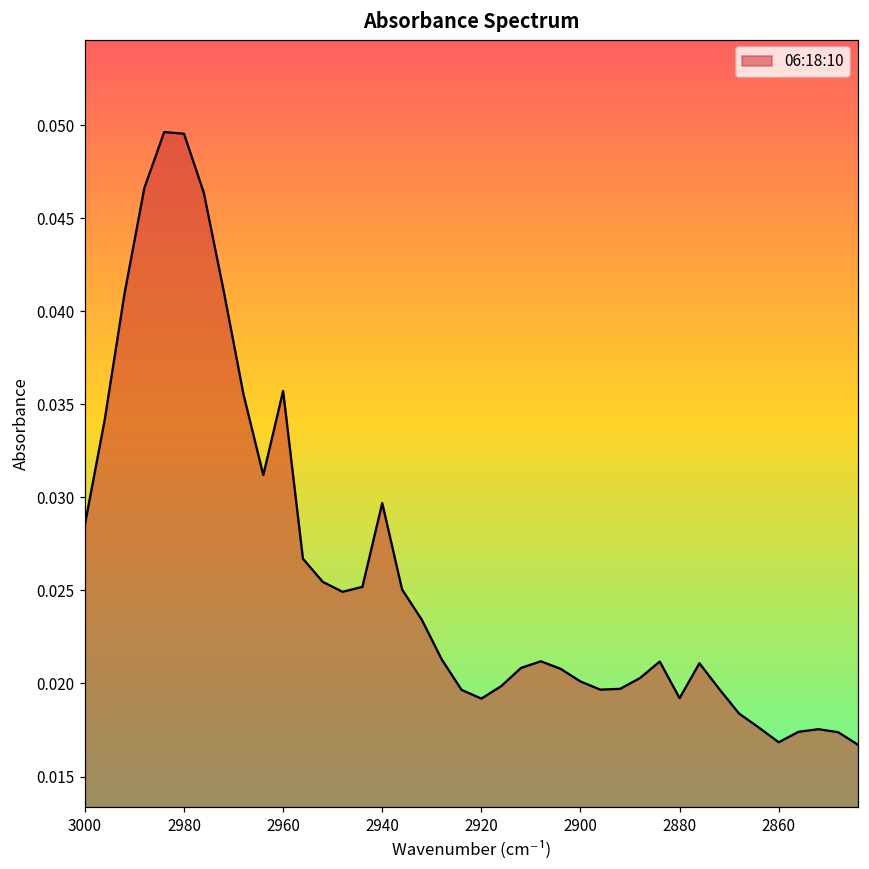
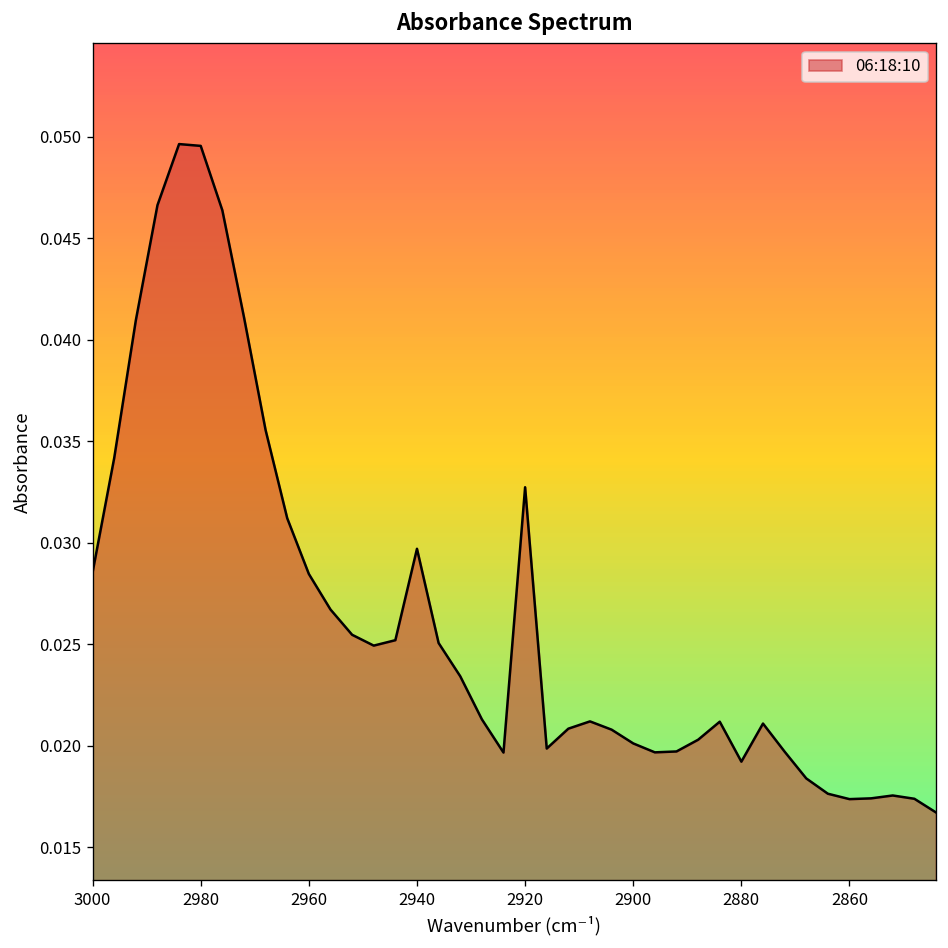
  {
    "3000": 0.0285,
    "2980": 0.0496,
-   "2960": 0.0357,
+   "2960": 0.0285,
    "2940": 0.0297,
-   "2920": 0.0192,
+   "2920": 0.0327,
    "2900": 0.0201,
    "2880": 0.0192,
-   "2860": 0.0168
+   "2860": 0.0174
  }
